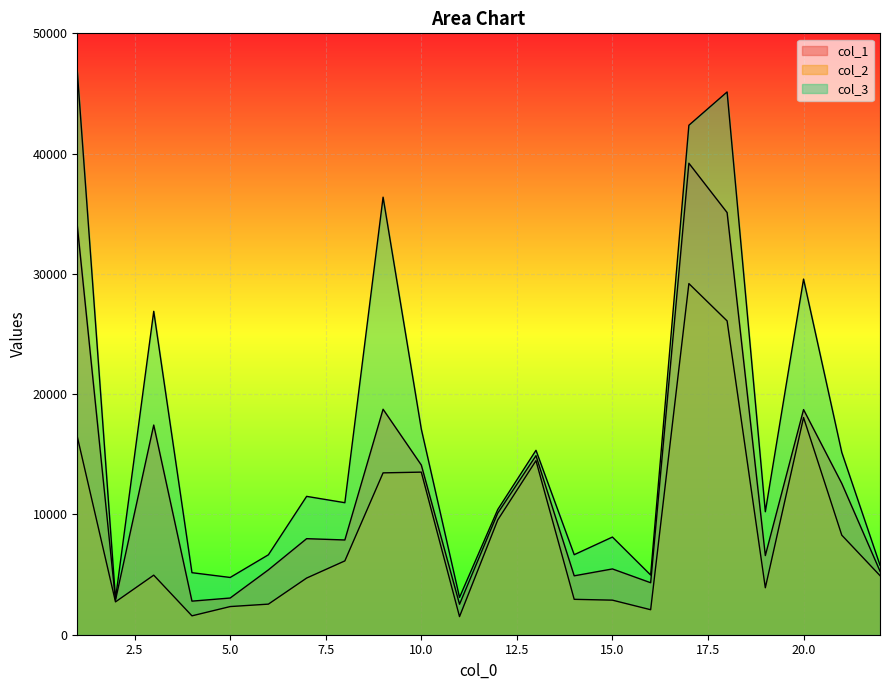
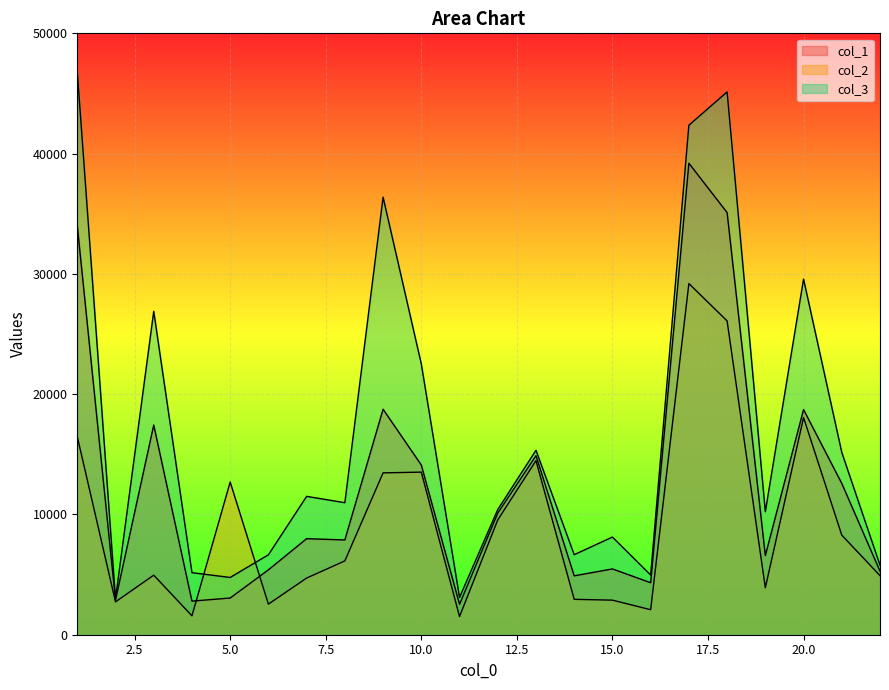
  {
    "col_1": {
      "5.0": 3100,
      "10.0": 14100,
      "15.0": 5500,
      "20.0": 18700
    },
    "col_2": {
-     "5.0": 2300,
+     "5.0": 12700,
      "10.0": 13500,
      "15.0": 2900,
      "20.0": 18100
    },
    "col_3": {
      "5.0": 4800,
-     "10.0": 17100,
+     "10.0": 22500,
      "15.0": 8100,
      "20.0": 29600
    }
  }
